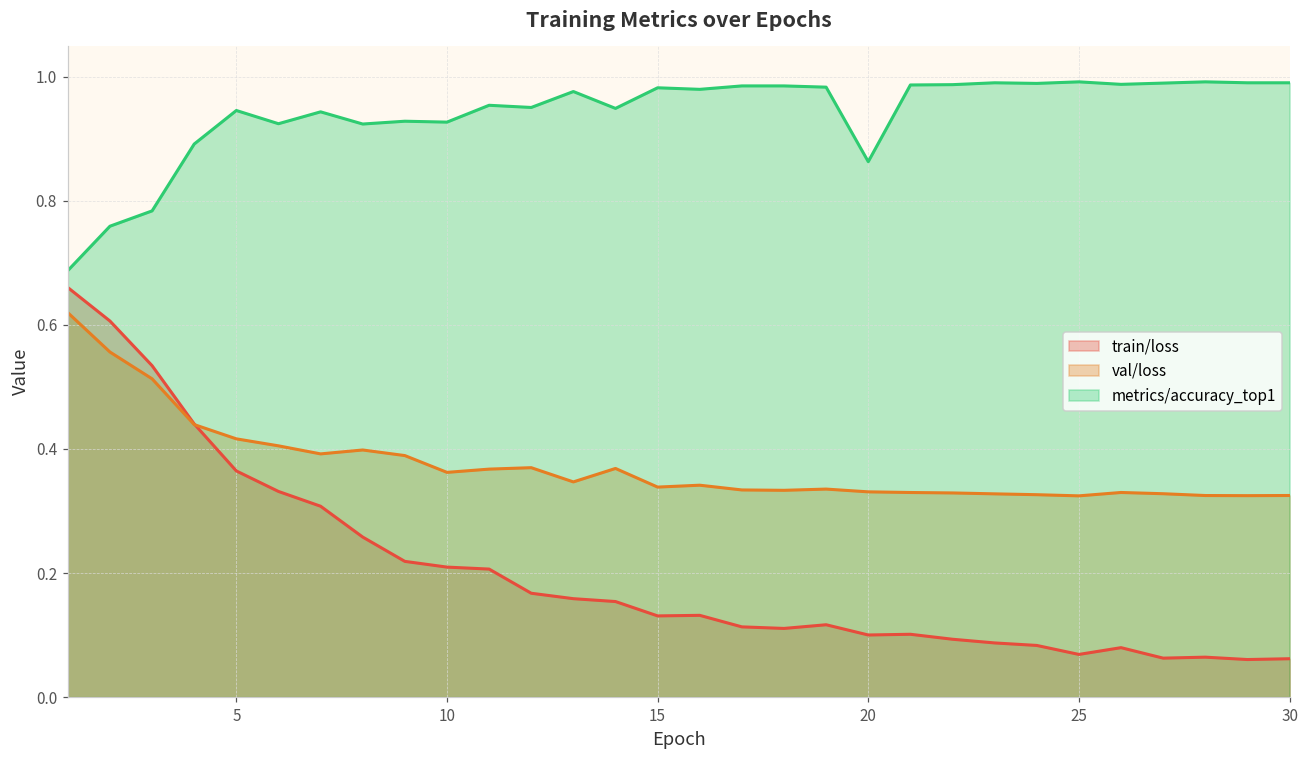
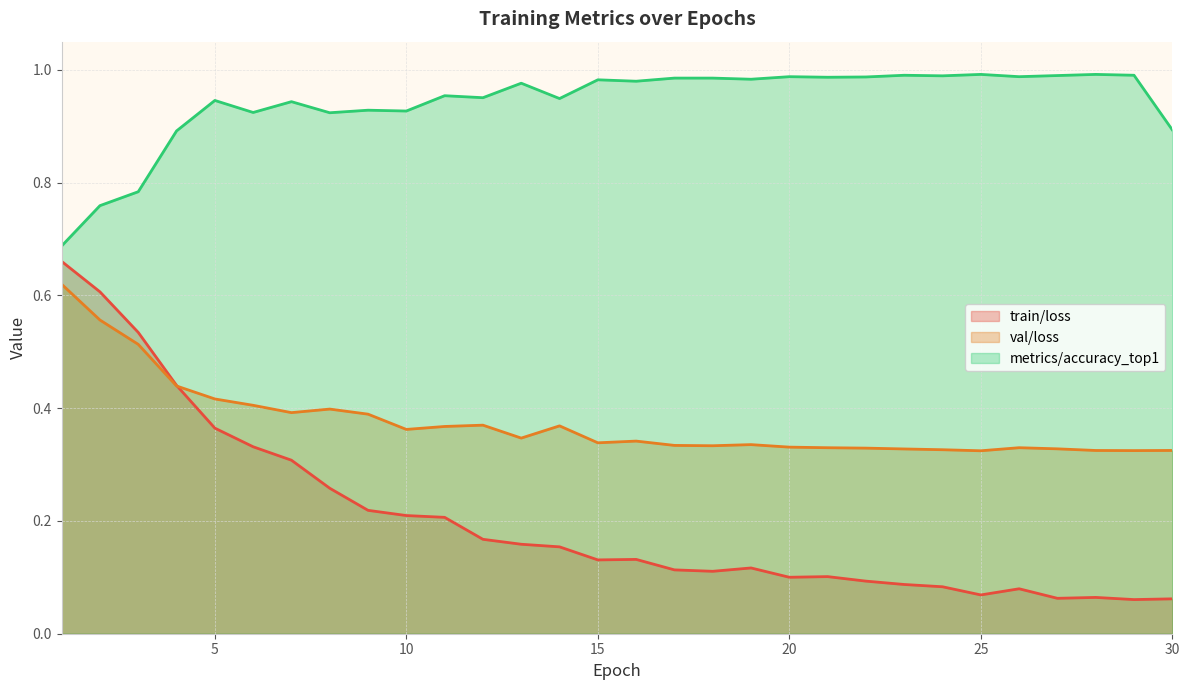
  {
    "metrics/accuracy_top1": {
      "5": 0.95,
      "10": 0.93,
      "15": 0.98,
-     "20": 0.86,
+     "20": 0.99,
      "25": 0.99,
-     "30": 0.99
+     "30": 0.89
    }
  }
